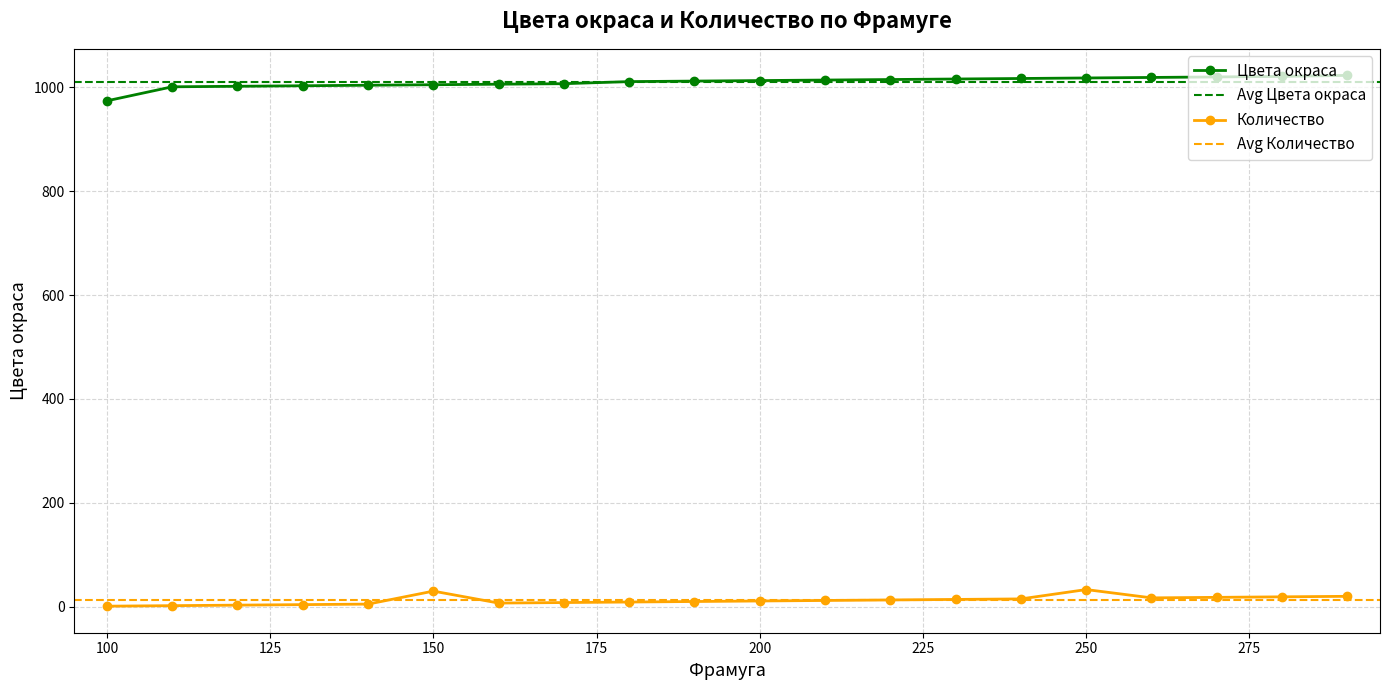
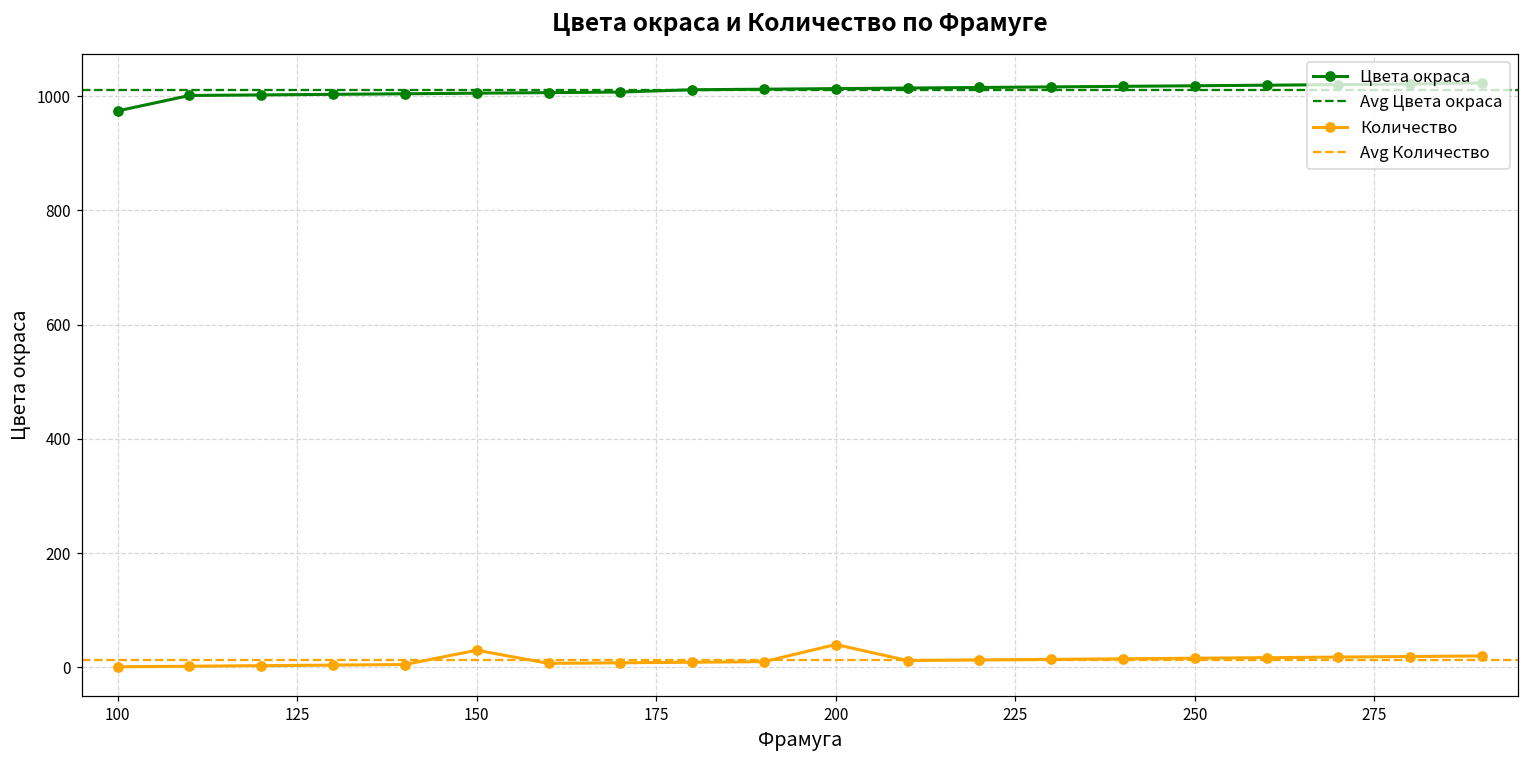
  {
    "Цвета окраса": {
      "100": 970,
      "150": 1010,
      "200": 1010,
      "250": 1020
    },
    "Количество": {
      "100": 0,
      "150": 30,
-     "200": 10,
-     "250": 30
+     "200": 40,
+     "250": 20
    }
  }
